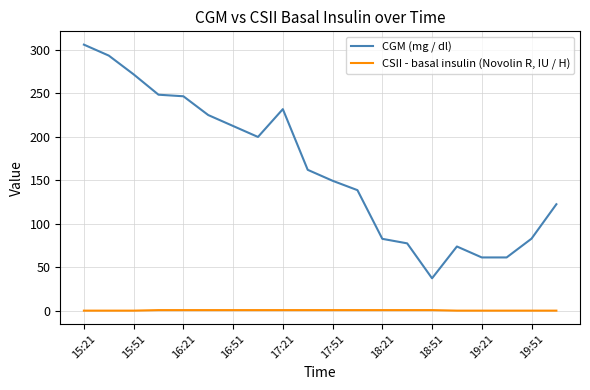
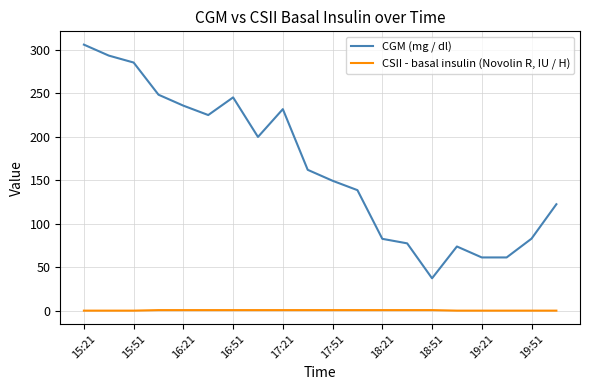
  {
    "CGM (mg / dl)": {
      "15:21": 310,
-     "15:51": 270,
-     "16:21": 250,
-     "16:51": 210,
+     "15:51": 290,
+     "16:21": 240,
+     "16:51": 250,
      "17:21": 230,
      "17:51": 150,
      "18:21": 80,
      "18:51": 40,
      "19:21": 60,
      "19:51": 80
    },
    "CSII - basal insulin (Novolin R, IU / H)": {
      "15:21": 0,
      "15:51": 0,
      "16:21": 0,
      "16:51": 0,
      "17:21": 0,
      "17:51": 0,
      "18:21": 0,
      "18:51": 0,
      "19:21": 0,
      "19:51": 0
    }
  }
